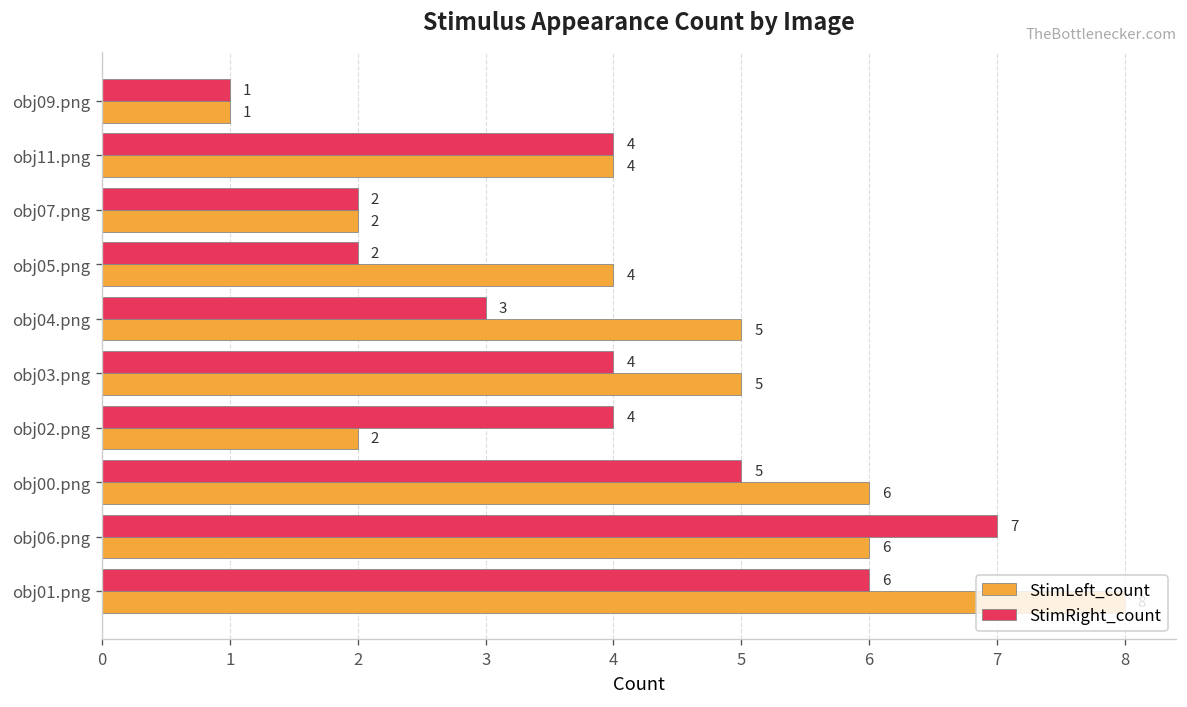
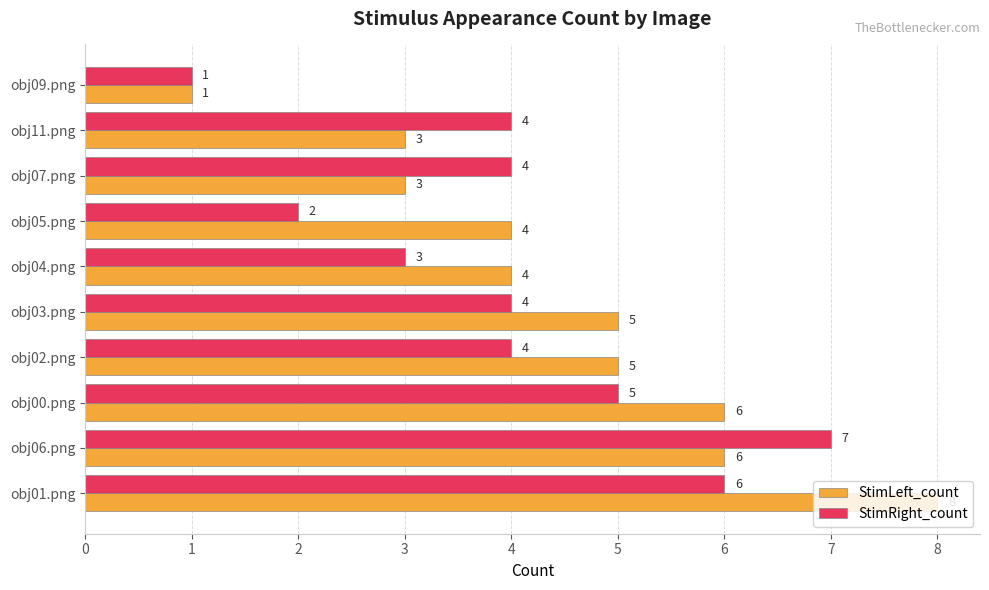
  {
    "StimLeft_count": {
      "obj09.png": 1,
-     "obj11.png": 4,
-     "obj07.png": 2,
+     "obj11.png": 3,
+     "obj07.png": 3,
      "obj05.png": 4,
-     "obj04.png": 5,
+     "obj04.png": 4,
      "obj03.png": 5,
-     "obj02.png": 2,
+     "obj02.png": 5,
      "obj00.png": 6,
      "obj06.png": 6
    },
    "StimRight_count": {
      "obj09.png": 1,
      "obj11.png": 4,
-     "obj07.png": 2,
+     "obj07.png": 4,
      "obj05.png": 2,
      "obj04.png": 3,
      "obj03.png": 4,
      "obj02.png": 4,
      "obj00.png": 5,
      "obj06.png": 7,
      "obj01.png": 6
    }
  }
